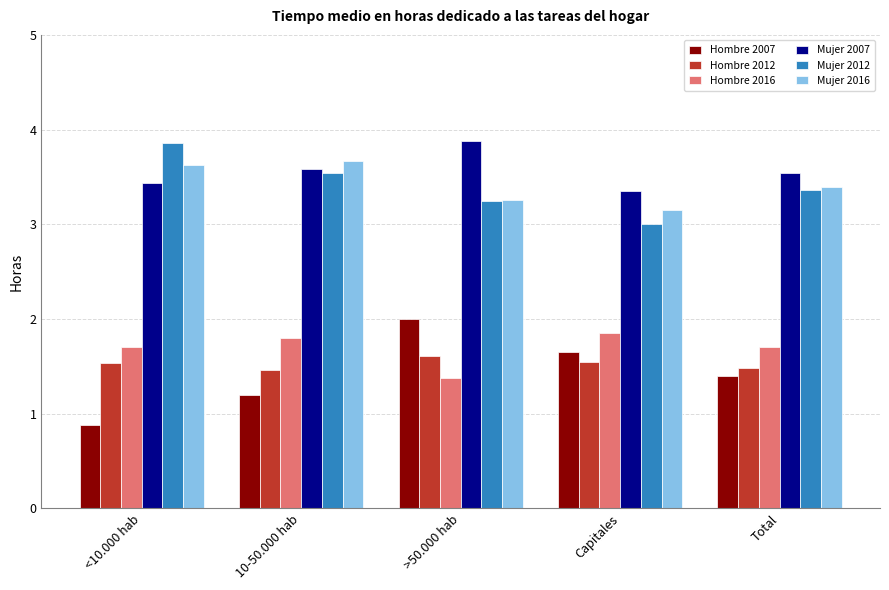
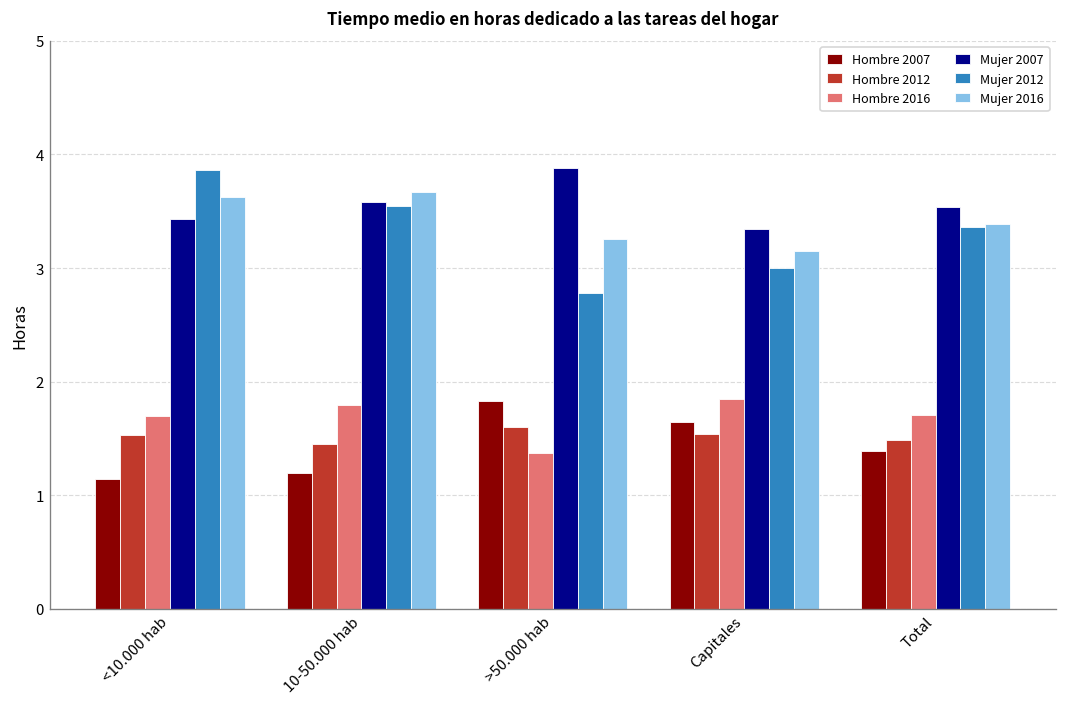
  {
    "Hombre 2007": {
-     "<10.000 hab": 0.9,
+     "<10.000 hab": 1.1,
      "10-50.000 hab": 1.2,
-     ">50.000 hab": 2.0,
+     ">50.000 hab": 1.8,
      "Capitales": 1.6,
      "Total": 1.4
    },
    "Hombre 2012": {
      "<10.000 hab": 1.5,
      "10-50.000 hab": 1.5,
      ">50.000 hab": 1.6,
      "Capitales": 1.5,
      "Total": 1.5
    },
    "Hombre 2016": {
      "<10.000 hab": 1.7,
      "10-50.000 hab": 1.8,
      ">50.000 hab": 1.4,
      "Capitales": 1.9,
      "Total": 1.7
    },
    "Mujer 2007": {
      "<10.000 hab": 3.4,
      "10-50.000 hab": 3.6,
      ">50.000 hab": 3.9,
      "Capitales": 3.3,
      "Total": 3.5
    },
    "Mujer 2012": {
      "<10.000 hab": 3.9,
      "10-50.000 hab": 3.5,
-     ">50.000 hab": 3.2,
+     ">50.000 hab": 2.8,
      "Capitales": 3.0,
      "Total": 3.4
    },
    "Mujer 2016": {
      "<10.000 hab": 3.6,
      "10-50.000 hab": 3.7,
      ">50.000 hab": 3.3,
      "Capitales": 3.2,
      "Total": 3.4
    }
  }
